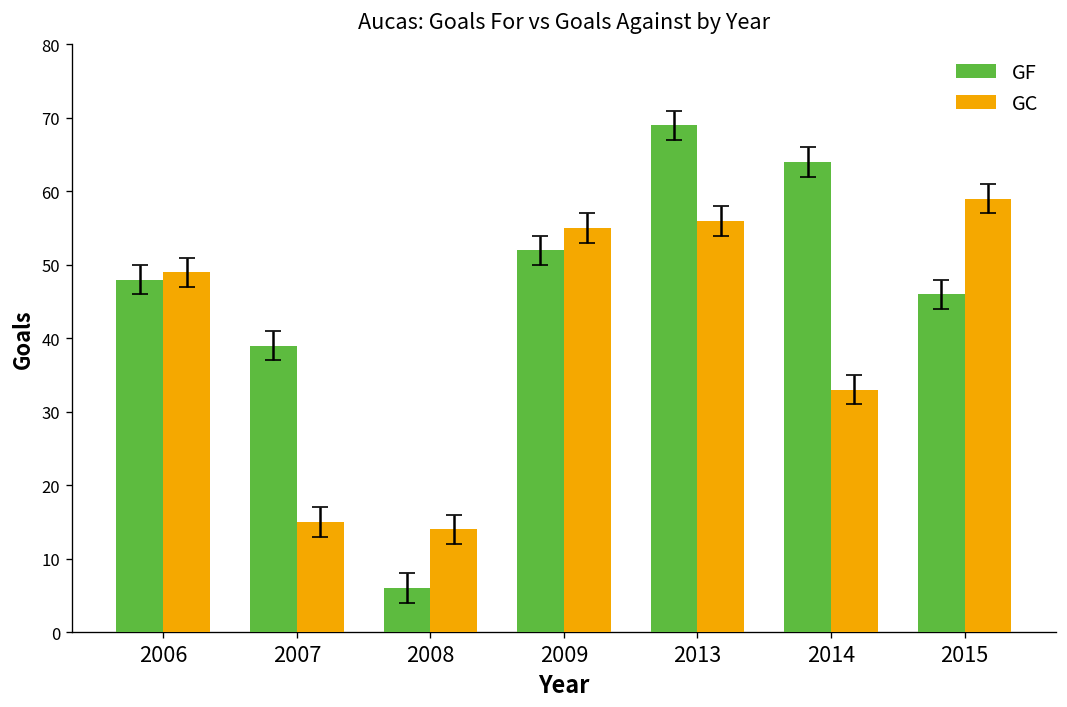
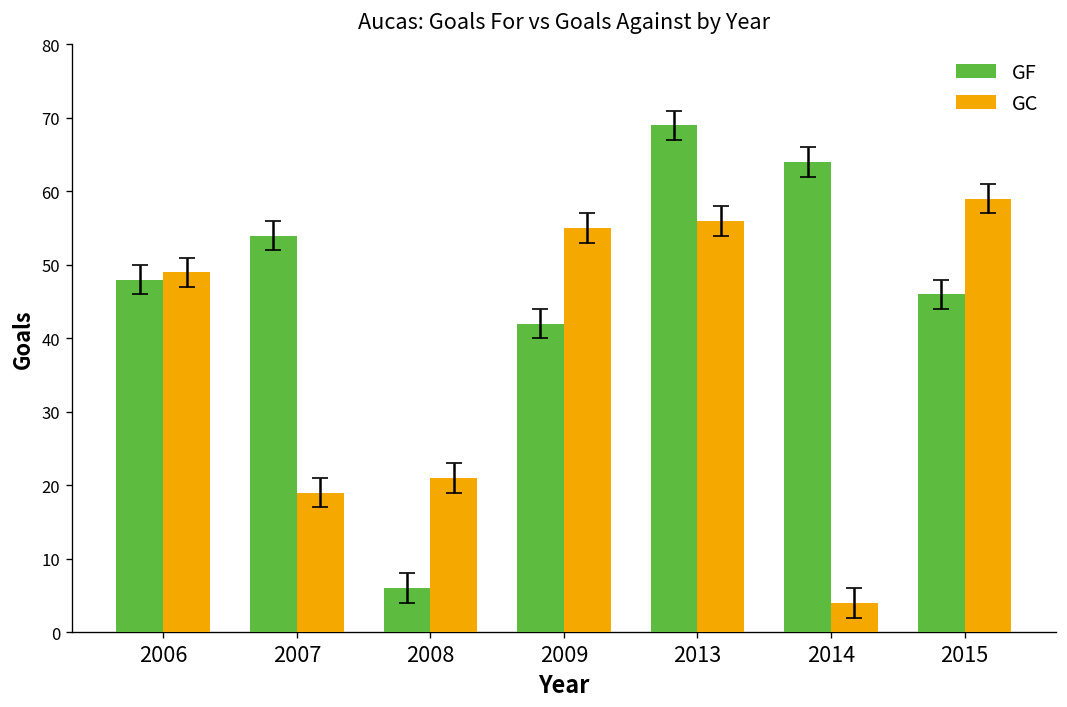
  {
    "GF": {
      "2006": 48,
-     "2007": 39,
+     "2007": 54,
      "2008": 6,
-     "2009": 52,
+     "2009": 42,
      "2013": 69,
      "2014": 64,
      "2015": 46
    },
    "GC": {
      "2006": 49,
-     "2007": 15,
-     "2008": 14,
+     "2007": 19,
+     "2008": 21,
      "2009": 55,
      "2013": 56,
-     "2014": 33,
+     "2014": 4,
      "2015": 59
    }
  }
